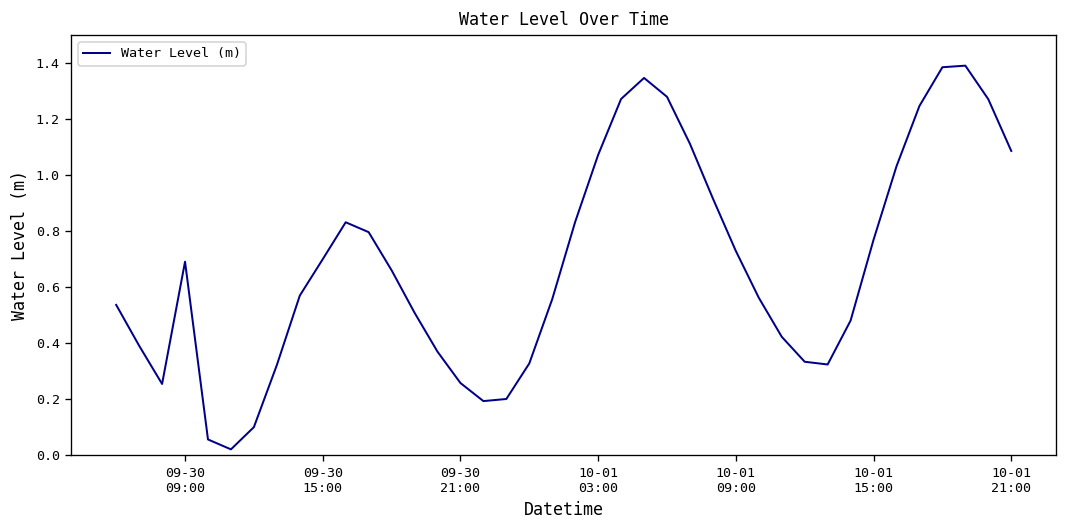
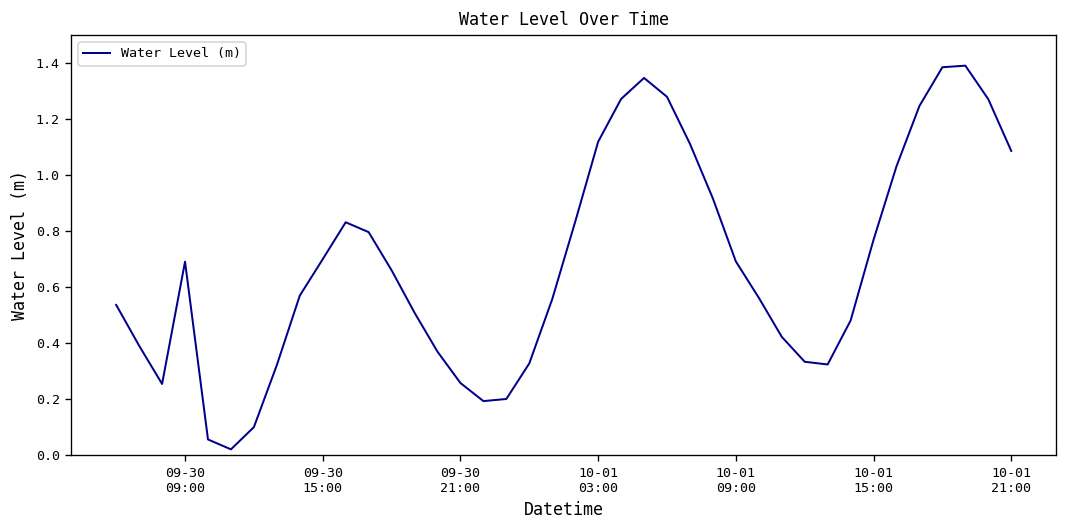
  {
    "09-30 09:00": 0.69,
    "09-30 15:00": 0.70,
    "09-30 21:00": 0.26,
-   "10-01 03:00": 1.07,
-   "10-01 09:00": 0.73,
+   "10-01 03:00": 1.12,
+   "10-01 09:00": 0.69,
    "10-01 15:00": 0.77,
    "10-01 21:00": 1.09
  }
